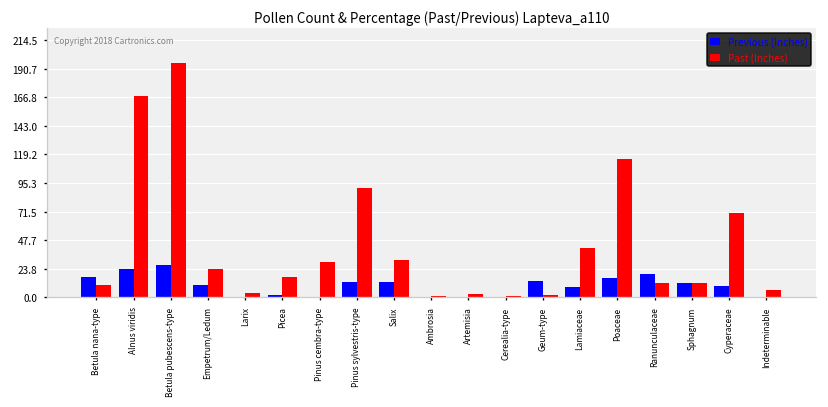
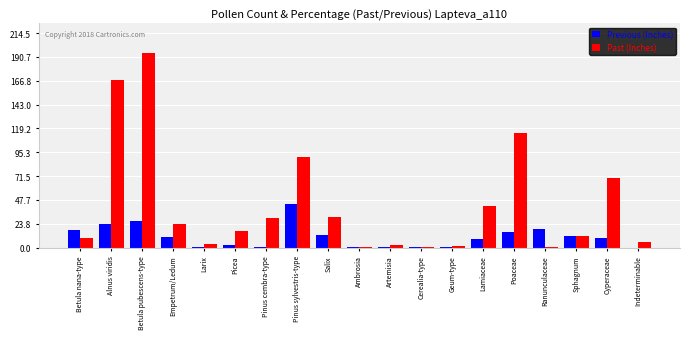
  {
    "Previous (Inches)": {
      "Betula nana-type": 20,
      "Alnus viridis": 20,
      "Betula pubescens-type": 30,
      "Empetrum/Ledum": 10,
-     "Pinus sylvestris-type": 10,
+     "Pinus sylvestris-type": 40,
      "Salix": 10,
-     "Geum-type": 10,
+     "Geum-type": 0,
      "Lamiaceae": 10,
      "Poaceae": 20,
      "Ranunculaceae": 20,
      "Sphagnum": 10,
      "Cyperaceae": 10,
      "Indeterminable": 0
    },
    "Past (Inches)": {
      "Betula nana-type": 10,
      "Alnus viridis": 170,
      "Empetrum/Ledum": 20,
      "Larix": 0,
      "Picea": 20,
      "Pinus cembra-type": 30,
      "Pinus sylvestris-type": 90,
      "Salix": 30,
      "Artemisia": 0,
      "Lamiaceae": 40,
      "Poaceae": 120,
-     "Ranunculaceae": 10,
+     "Ranunculaceae": 0,
      "Sphagnum": 10,
      "Cyperaceae": 70,
      "Indeterminable": 10
    }
  }
